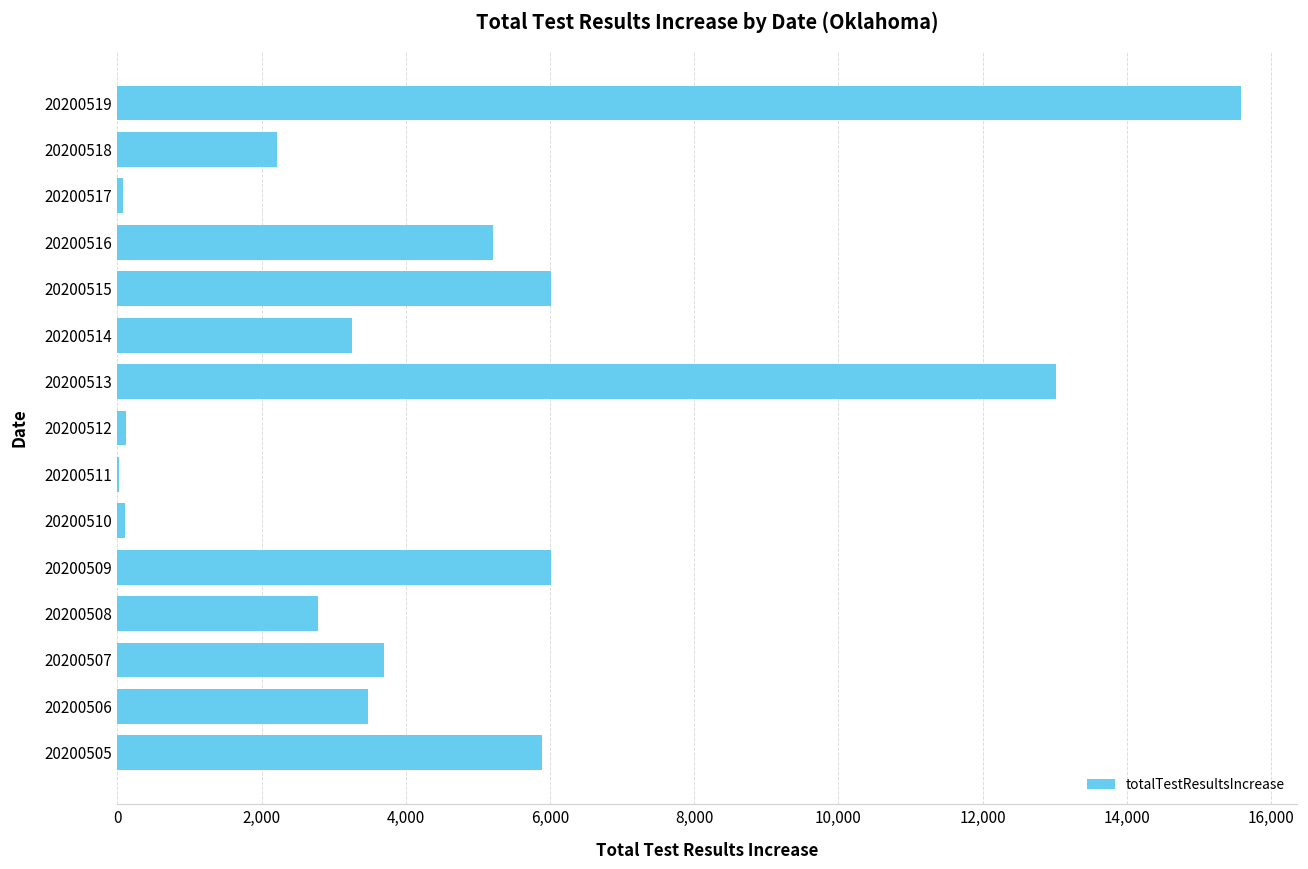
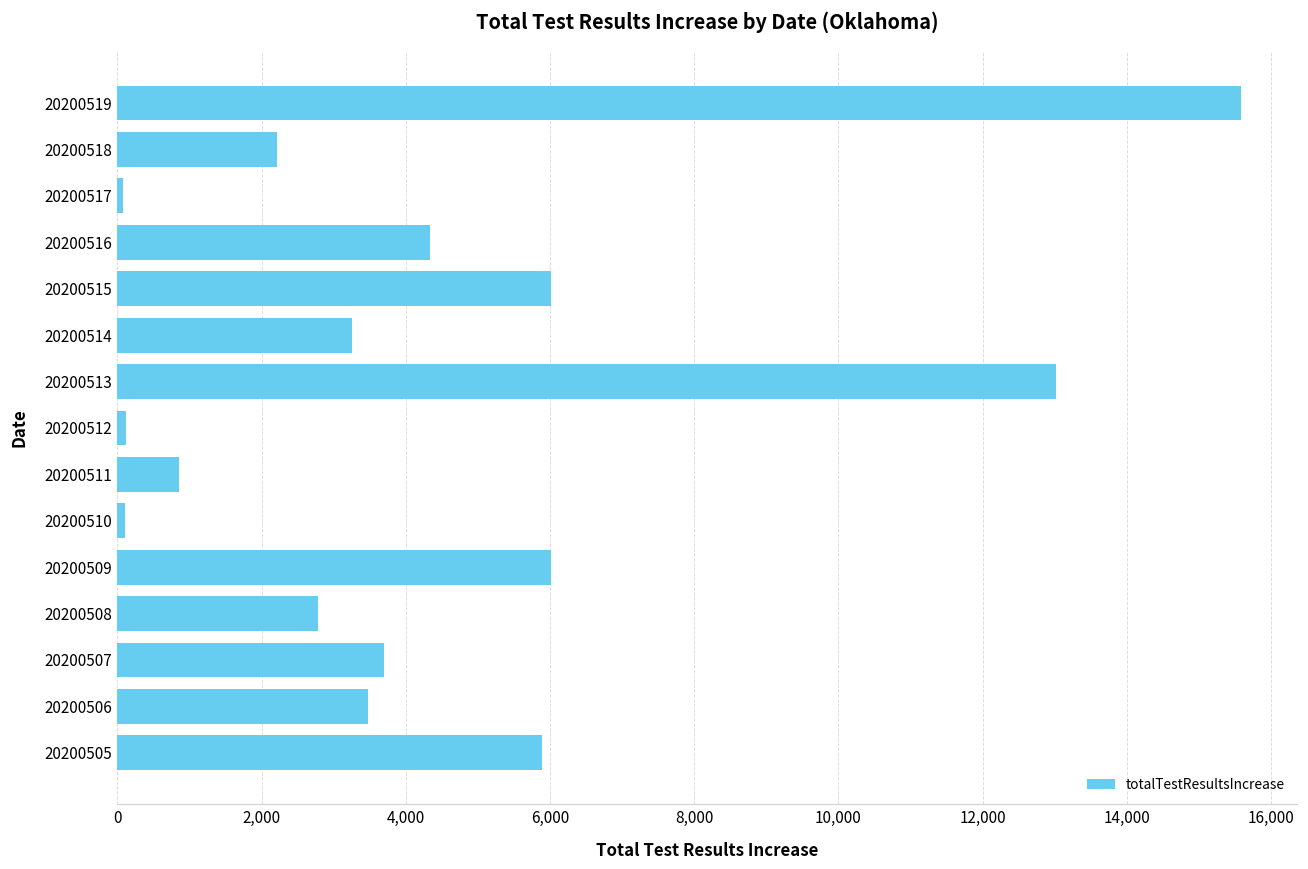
  {
    "20200519": "15,600",
    "20200518": "2,200",
    "20200517": "100",
-   "20200516": "5,200",
+   "20200516": "4,300",
    "20200515": "6,000",
    "20200514": "3,300",
    "20200513": "13,000",
    "20200512": "100",
-   "20200511": "0",
+   "20200511": "900",
    "20200510": "100",
    "20200509": "6,000",
    "20200508": "2,800",
    "20200507": "3,700",
    "20200506": "3,500",
    "20200505": "5,900"
  }
